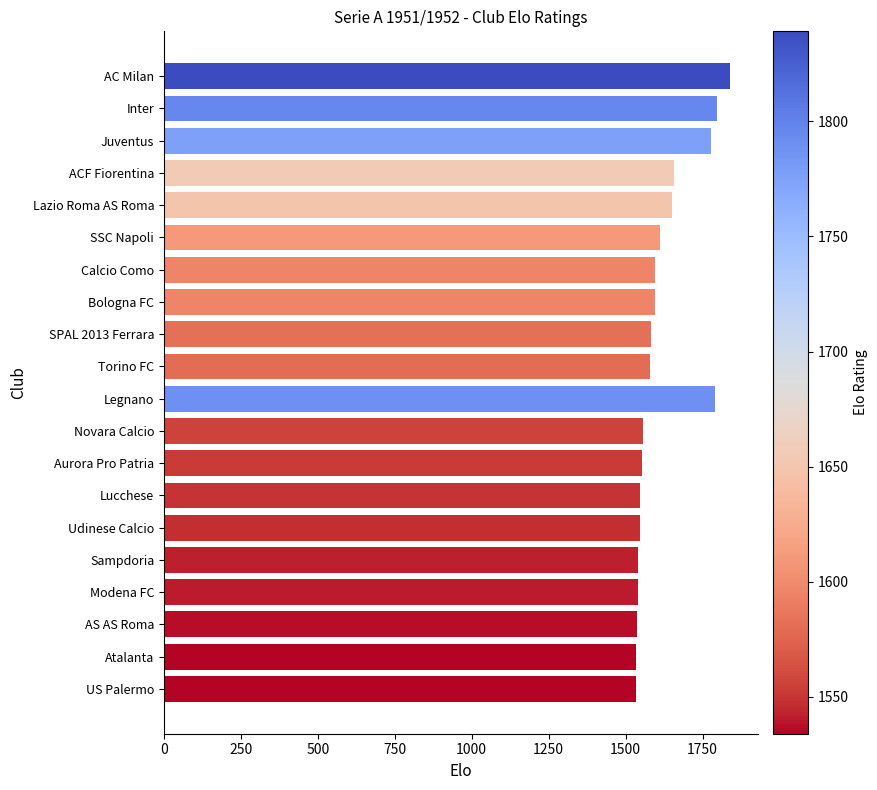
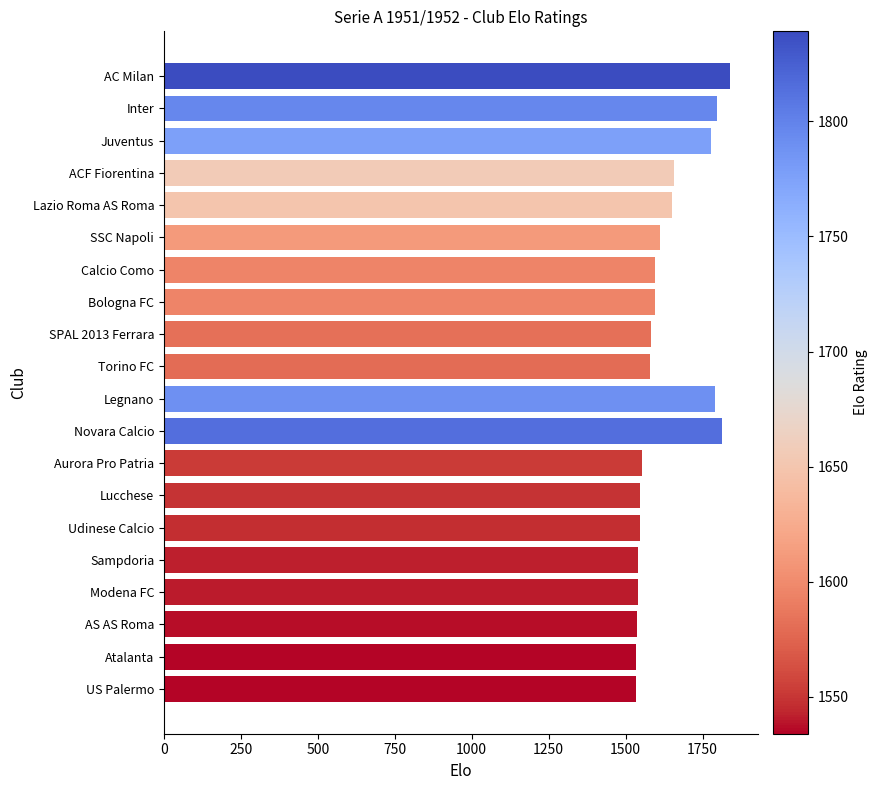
  {
    "AC Milan": 1840,
    "Inter": 1800,
    "Juventus": 1780,
    "ACF Fiorentina": 1660,
    "Lazio Roma AS Roma": 1650,
    "SSC Napoli": 1610,
    "Calcio Como": 1600,
    "Bologna FC": 1600,
    "SPAL 2013 Ferrara": 1580,
    "Torino FC": 1580,
    "Legnano": 1790,
-   "Novara Calcio": 1560,
+   "Novara Calcio": 1810,
    "Aurora Pro Patria": 1550,
    "Lucchese": 1550,
    "Udinese Calcio": 1550,
    "Sampdoria": 1540,
    "Modena FC": 1540,
    "AS AS Roma": 1540,
    "Atalanta": 1530,
    "US Palermo": 1530
  }
